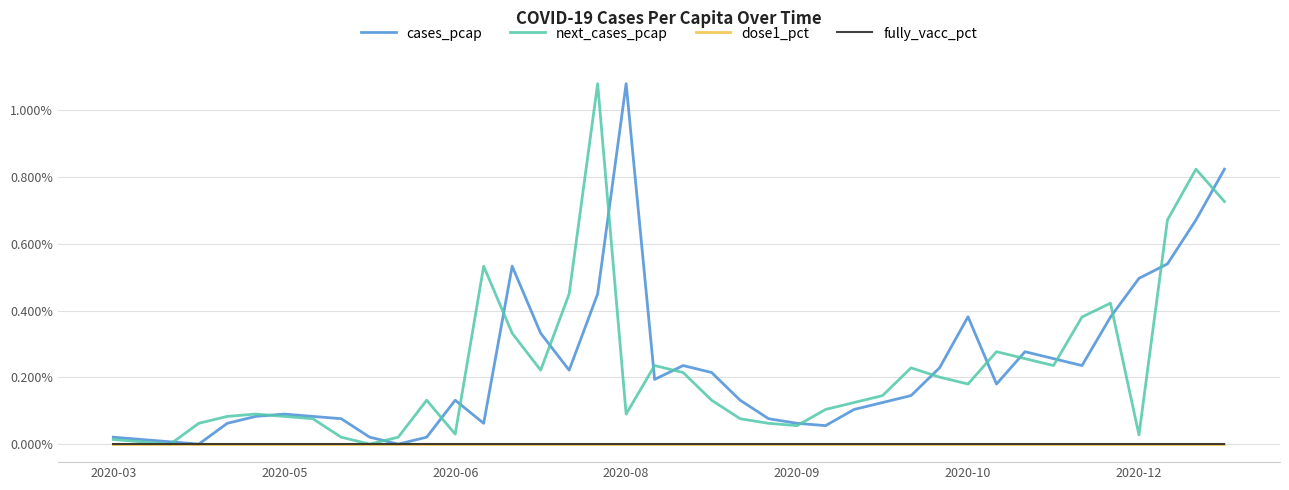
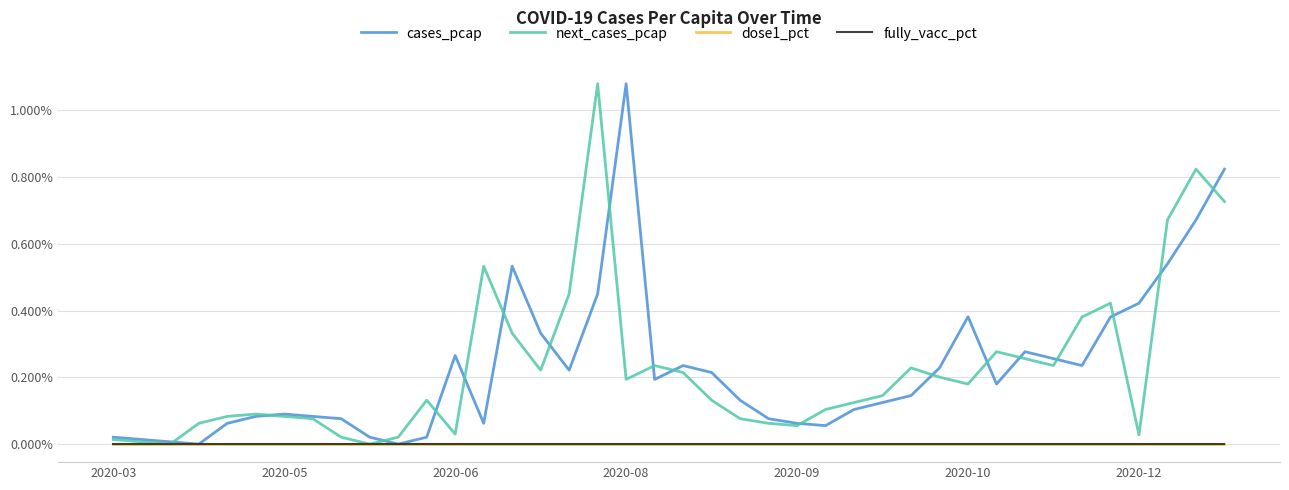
  {
    "cases_pcap": {
-     "2020-06": "0.13%",
+     "2020-06": "0.27%",
      "2020-08": "1.08%",
      "2020-10": "0.38%",
-     "2020-12": "0.50%"
+     "2020-12": "0.42%"
    },
    "next_cases_pcap": {
      "2020-06": "0.03%",
-     "2020-08": "0.09%",
+     "2020-08": "0.19%",
      "2020-10": "0.18%",
      "2020-12": "0.03%"
    },
    "fully_vacc_pct": {
      "2020-03": "0.00%",
      "2020-05": "0.00%",
      "2020-06": "0.00%",
      "2020-08": "0.00%",
      "2020-09": "0.00%",
      "2020-10": "0.00%",
      "2020-12": "0.00%"
    }
  }
